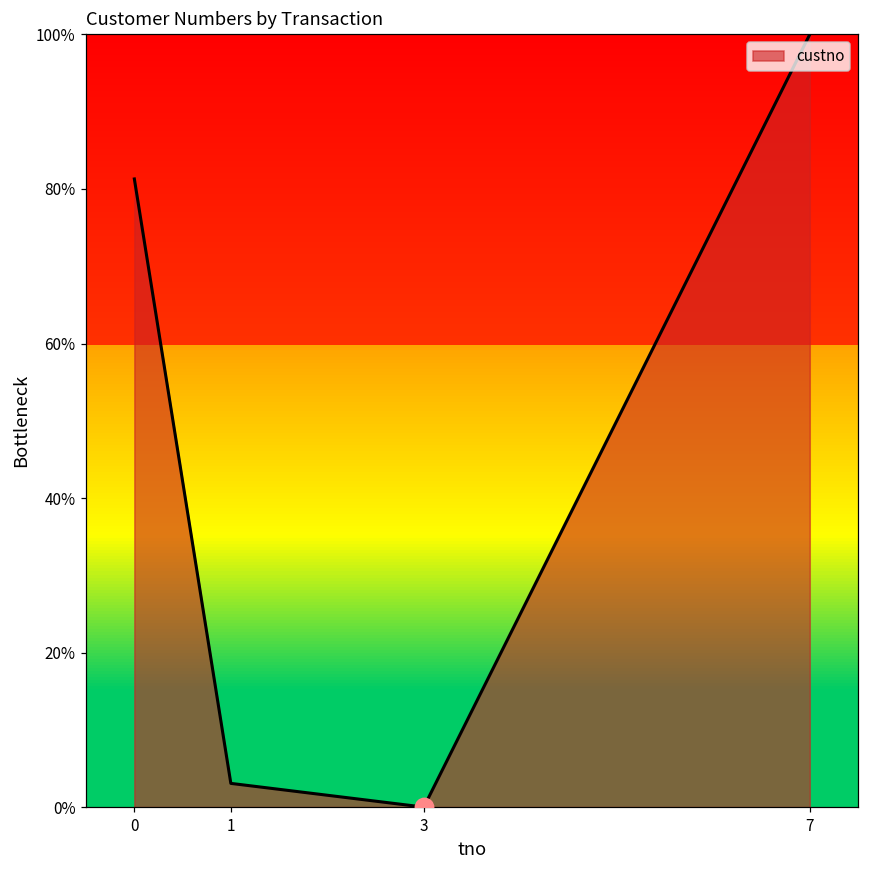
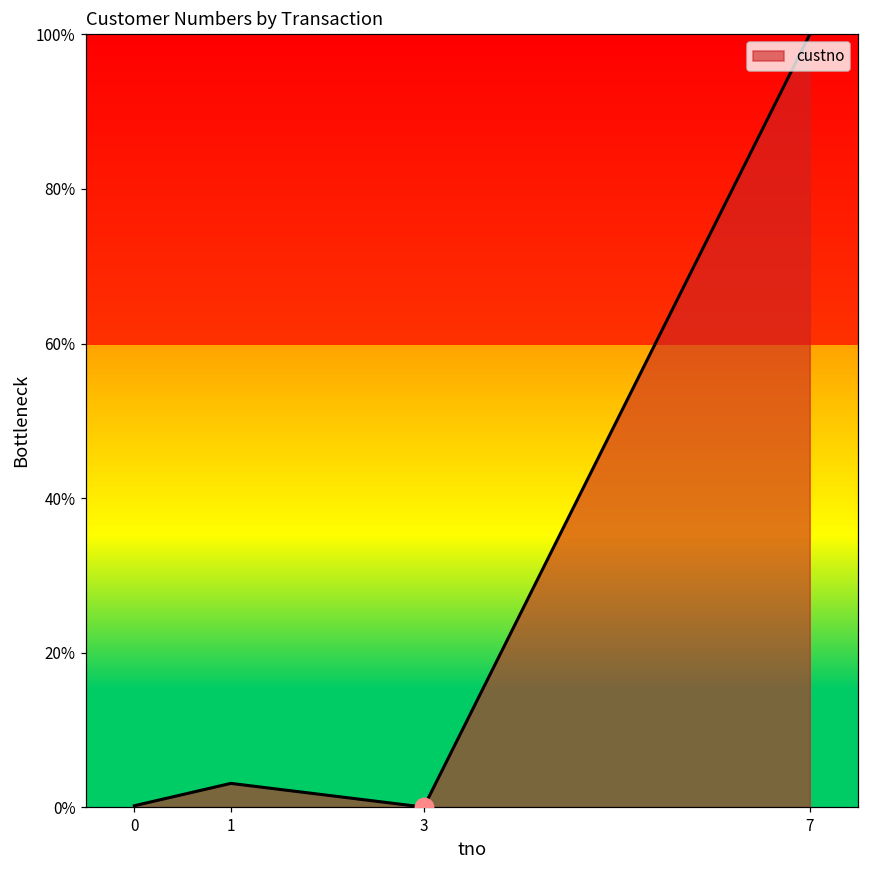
  {
    "custno": {
-     "0": "81%",
+     "0": "0%",
      "1": "3%",
      "7": "100%"
    }
  }
